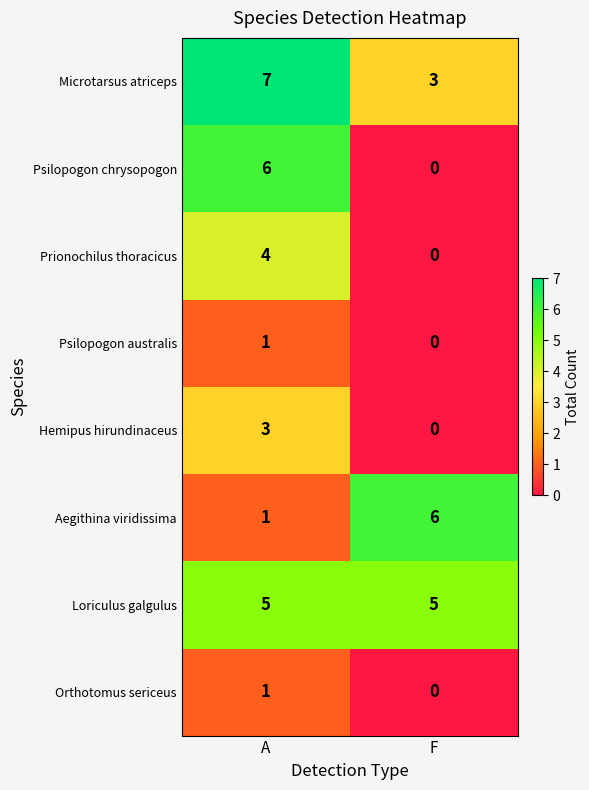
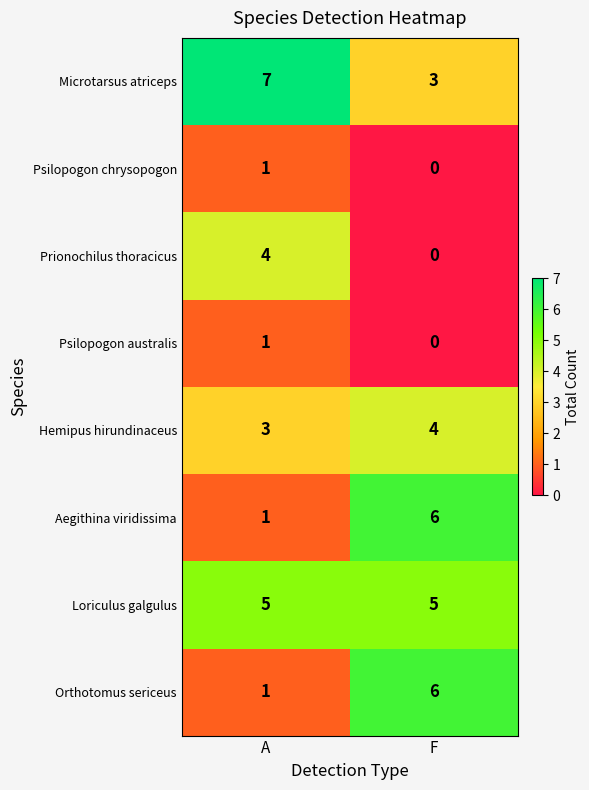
  {
    "Microtarsus atriceps": {
      "A": 7,
      "F": 3
    },
    "Psilopogon chrysopogon": {
-     "A": 6,
+     "A": 1,
      "F": 0
    },
    "Prionochilus thoracicus": {
      "A": 4,
      "F": 0
    },
    "Psilopogon australis": {
      "A": 1,
      "F": 0
    },
    "Hemipus hirundinaceus": {
      "A": 3,
-     "F": 0
+     "F": 4
    },
    "Aegithina viridissima": {
      "A": 1,
      "F": 6
    },
    "Loriculus galgulus": {
      "A": 5,
      "F": 5
    },
    "Orthotomus sericeus": {
      "A": 1,
-     "F": 0
+     "F": 6
    }
  }
